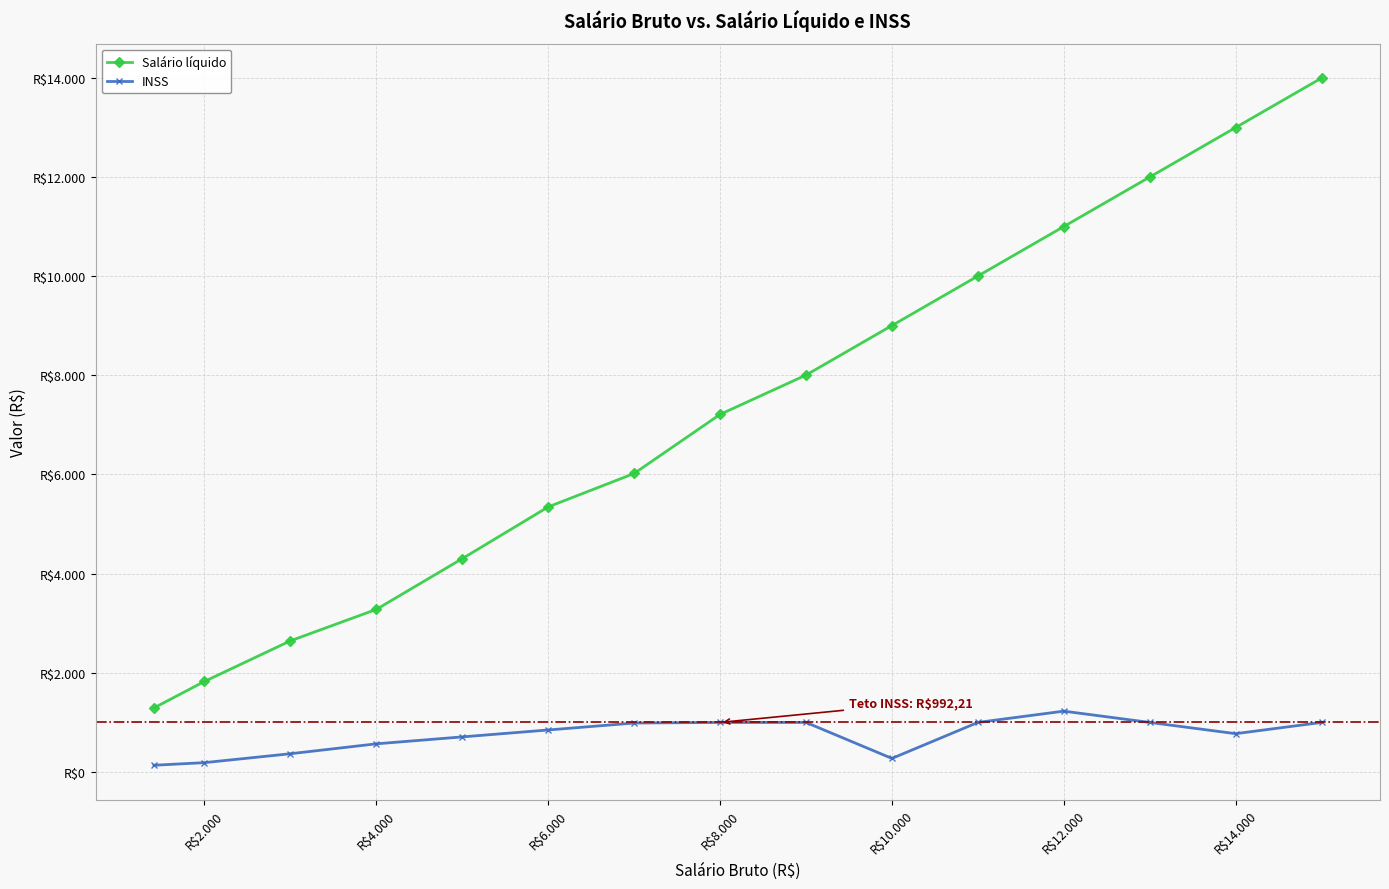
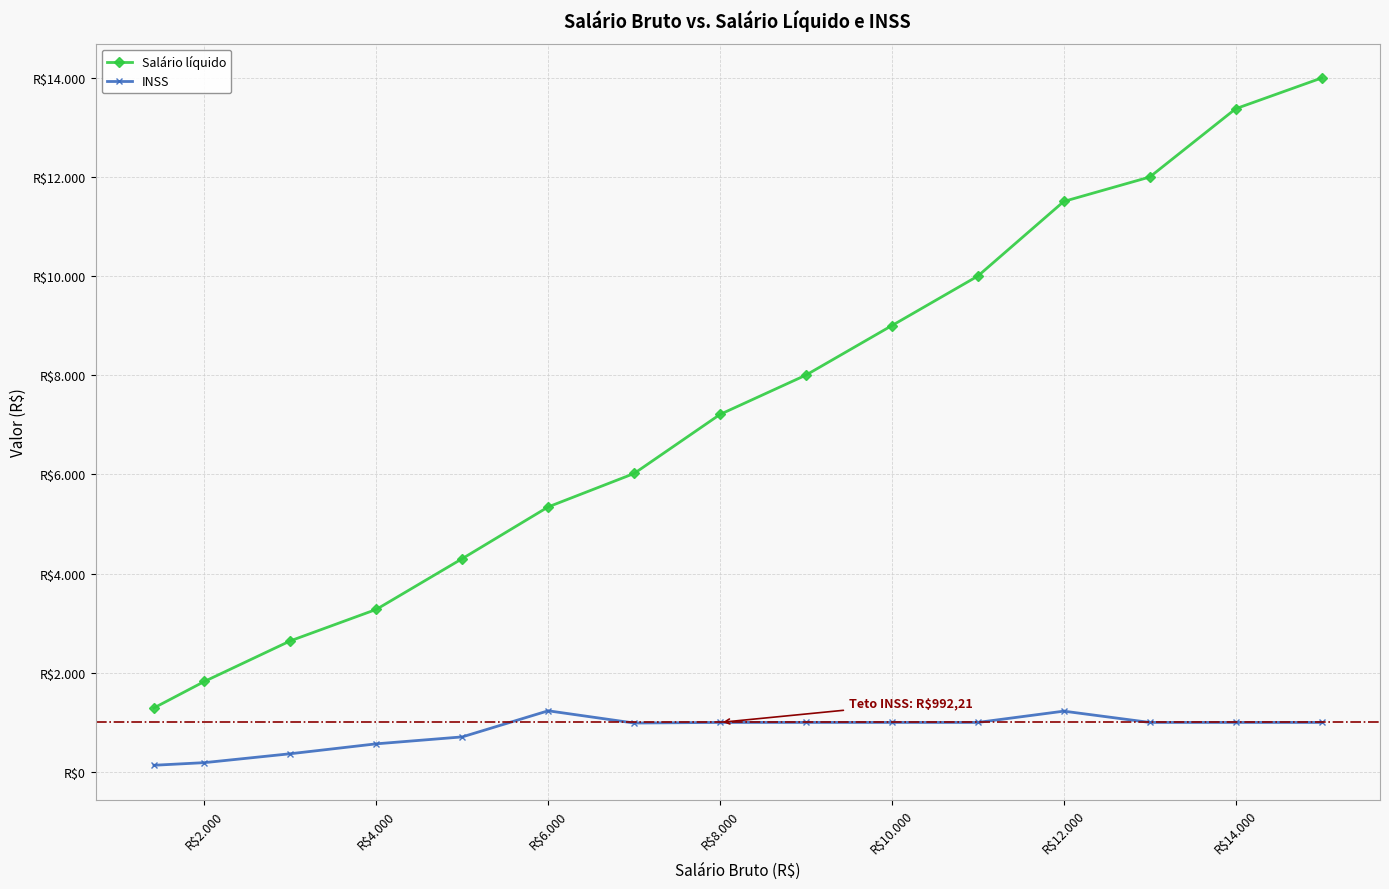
  {
    "Salário líquido": {
      "R$2.000": "R$1.8",
      "R$4.000": "R$3.3",
      "R$6.000": "R$5.3",
      "R$8.000": "R$7.2",
      "R$10.000": "R$9.0",
-     "R$12.000": "R$11.0",
-     "R$14.000": "R$13.0"
+     "R$12.000": "R$11.5",
+     "R$14.000": "R$13.4"
    },
    "INSS": {
      "R$2.000": "R$0.2",
      "R$4.000": "R$0.6",
-     "R$6.000": "R$0.8",
+     "R$6.000": "R$1.2",
      "R$8.000": "R$1.0",
-     "R$10.000": "R$0.3",
+     "R$10.000": "R$1.0",
      "R$12.000": "R$1.2",
-     "R$14.000": "R$0.8"
+     "R$14.000": "R$1.0"
    }
  }
